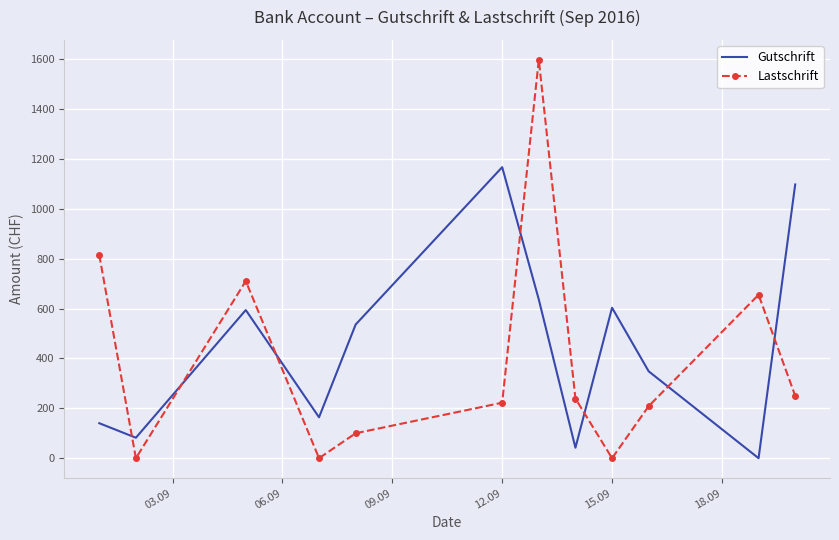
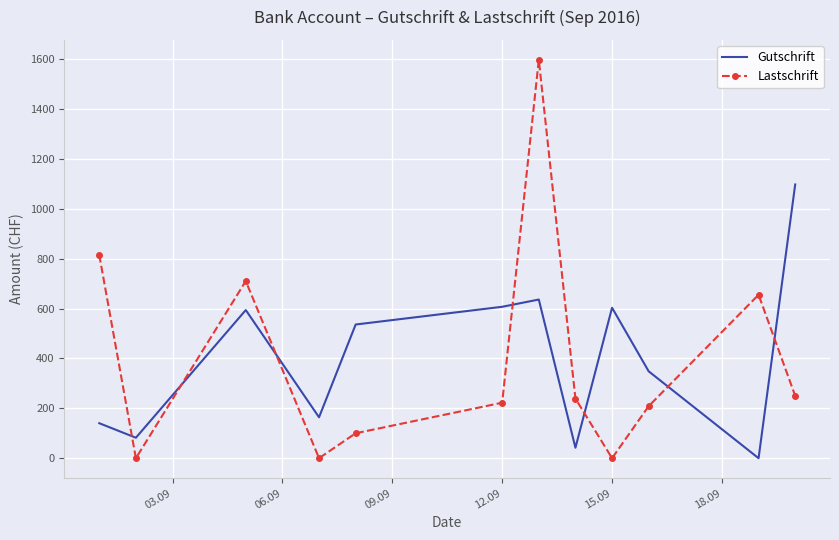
  {
    "Gutschrift": {
-     "12.09": 1170,
+     "12.09": 610,
      "15.09": 600
    },
    "Lastschrift": {
      "12.09": 220,
      "15.09": 0
    }
  }
